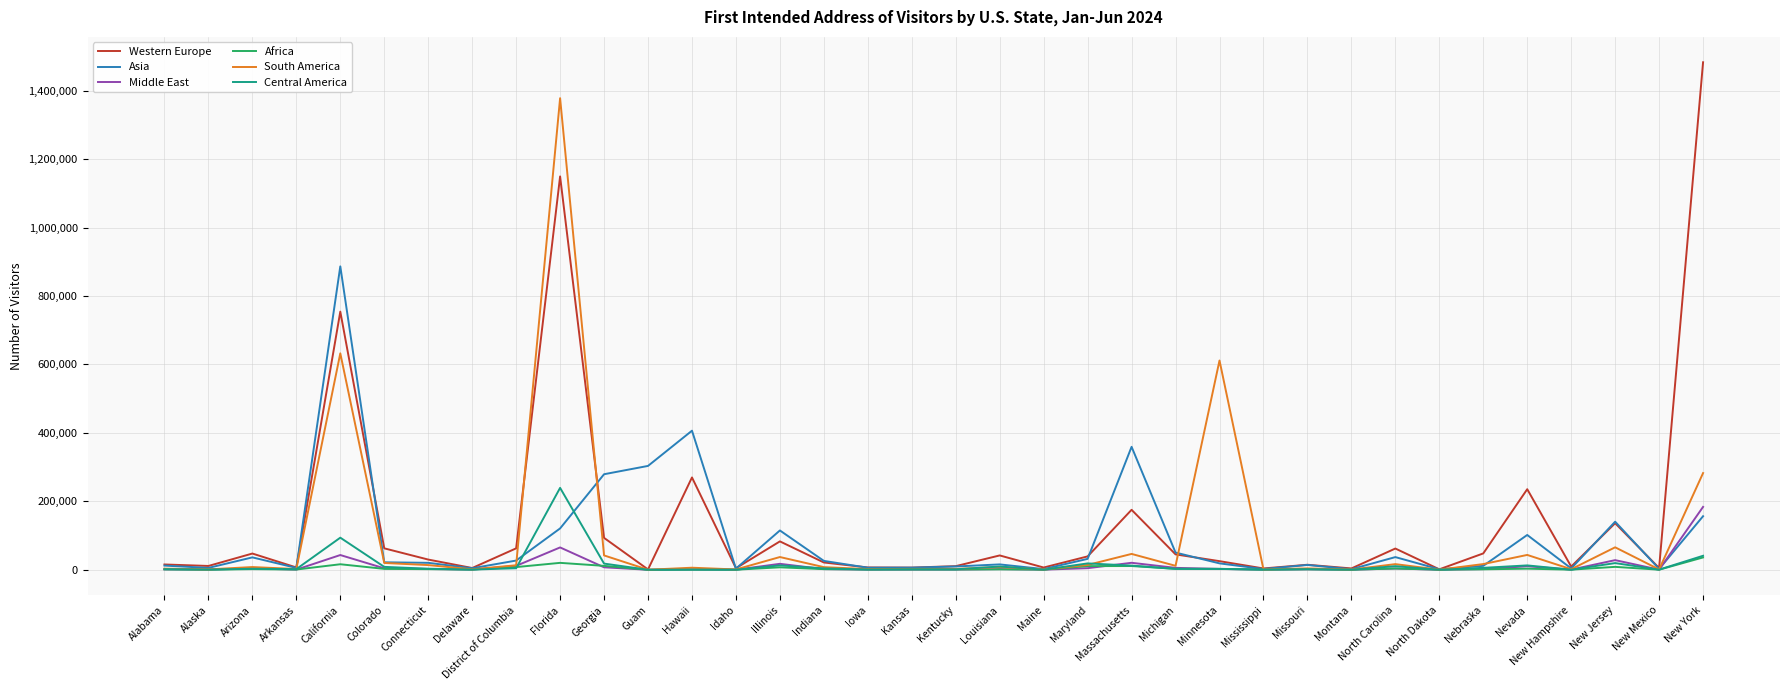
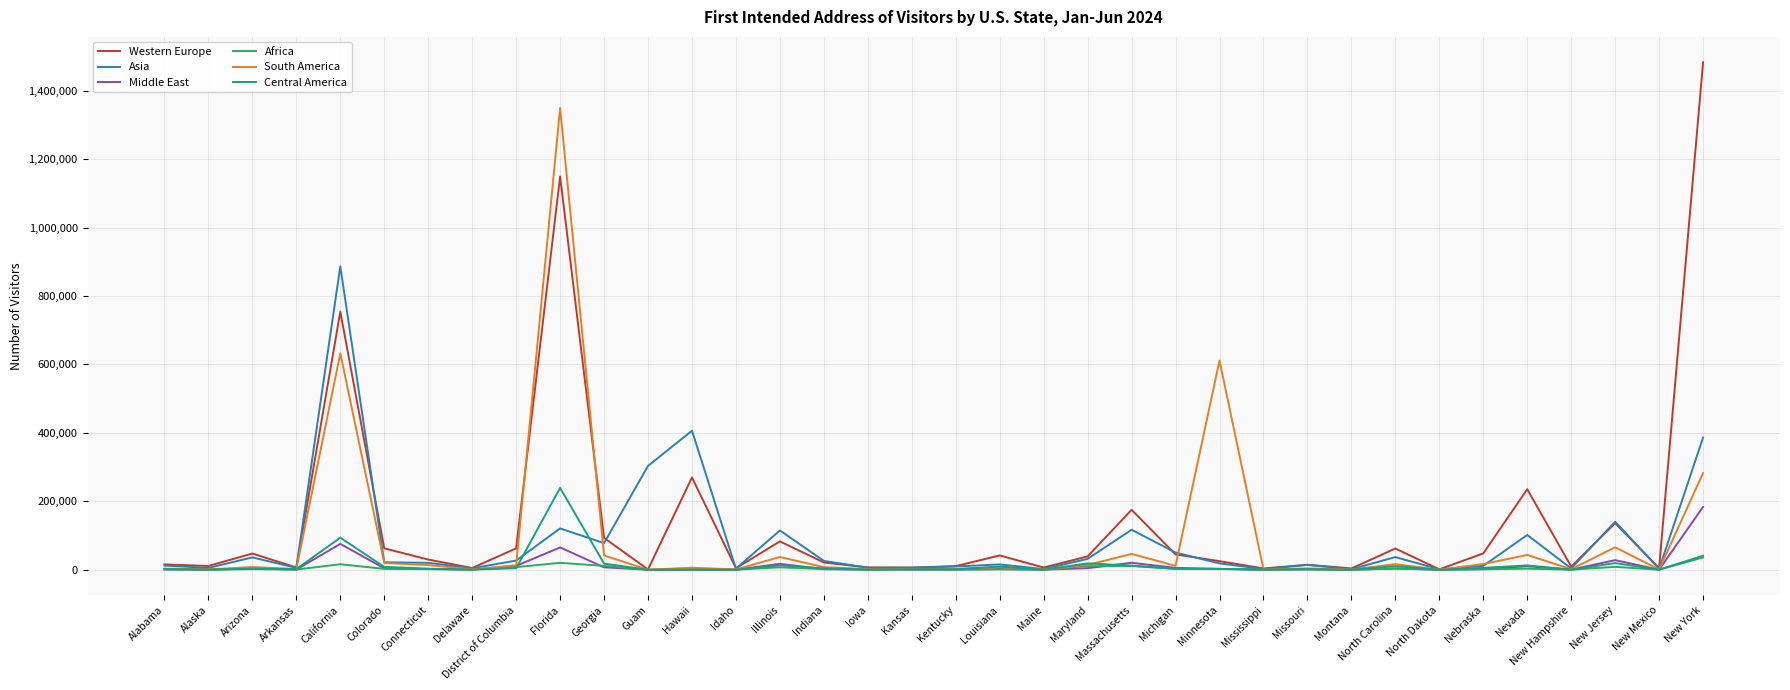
  {
    "Western Europe": {
      "Arizona": "50,000",
      "California": "750,000",
      "Colorado": "60,000",
      "Connecticut": "30,000",
      "District of Columbia": "60,000",
      "Florida": "1,150,000",
      "Georgia": "90,000",
      "Hawaii": "270,000",
      "Illinois": "80,000",
      "Louisiana": "40,000",
      "Massachusetts": "180,000",
      "North Carolina": "60,000",
      "Nebraska": "50,000",
      "Nevada": "240,000",
      "New York": "1,480,000"
    },
    "Asia": {
      "Arizona": "40,000",
      "California": "890,000",
      "District of Columbia": "30,000",
      "Florida": "120,000",
-     "Georgia": "280,000",
+     "Georgia": "80,000",
      "Guam": "300,000",
      "Hawaii": "410,000",
      "Illinois": "110,000",
-     "Massachusetts": "360,000",
+     "Massachusetts": "120,000",
      "North Carolina": "40,000",
      "Nevada": "100,000",
-     "New York": "160,000"
+     "New York": "390,000"
    },
    "Middle East": {
-     "California": "40,000",
+     "California": "80,000",
      "Florida": "70,000",
      "Massachusetts": "20,000",
      "New Jersey": "30,000",
      "New York": "180,000"
    },
    "South America": {
      "California": "630,000",
-     "Florida": "1,380,000",
+     "Florida": "1,350,000",
      "Georgia": "40,000",
      "Illinois": "40,000",
      "Massachusetts": "50,000",
      "Minnesota": "610,000",
      "Nevada": "40,000",
      "New Jersey": "70,000",
      "New York": "280,000"
    }
  }
